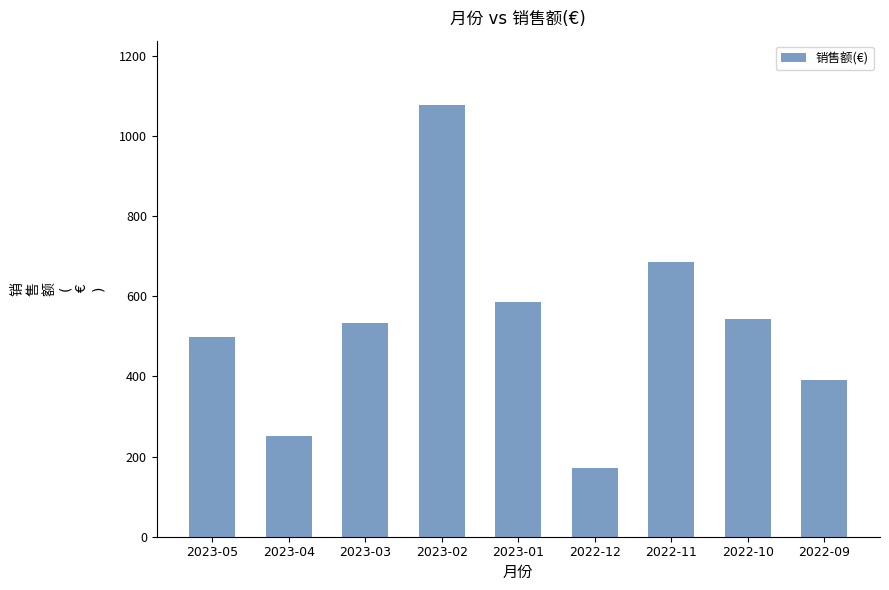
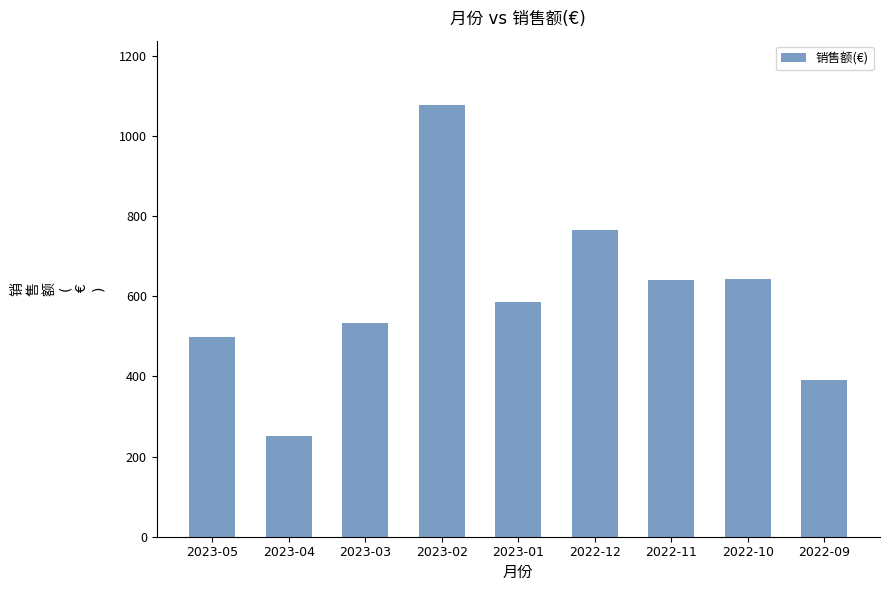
  {
    "2023-05": 500,
    "2023-04": 250,
    "2023-03": 530,
    "2023-02": 1080,
    "2023-01": 590,
-   "2022-12": 170,
-   "2022-11": 680,
-   "2022-10": 540,
+   "2022-12": 760,
+   "2022-11": 640,
+   "2022-10": 640,
    "2022-09": 390
  }
